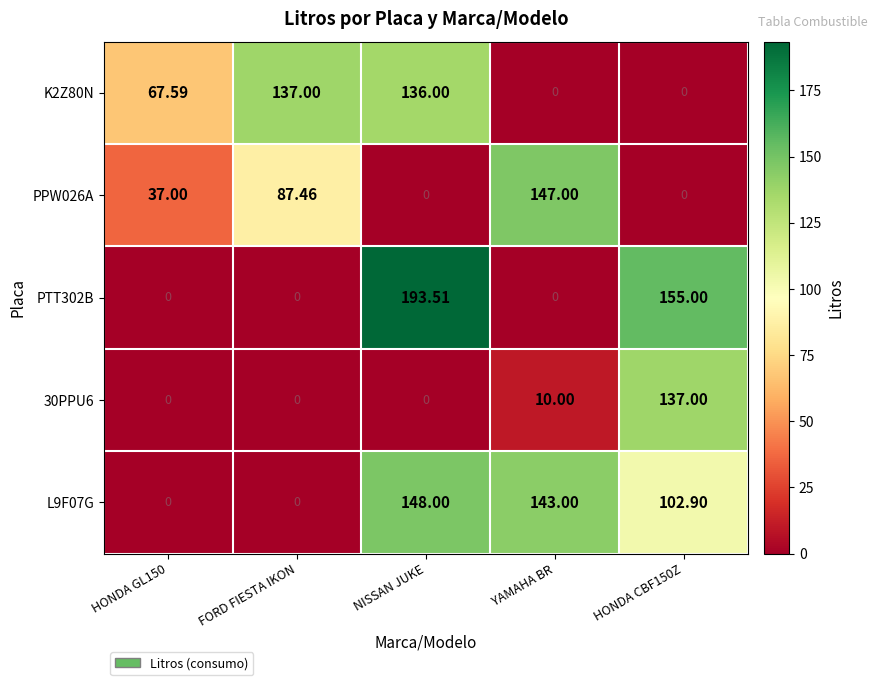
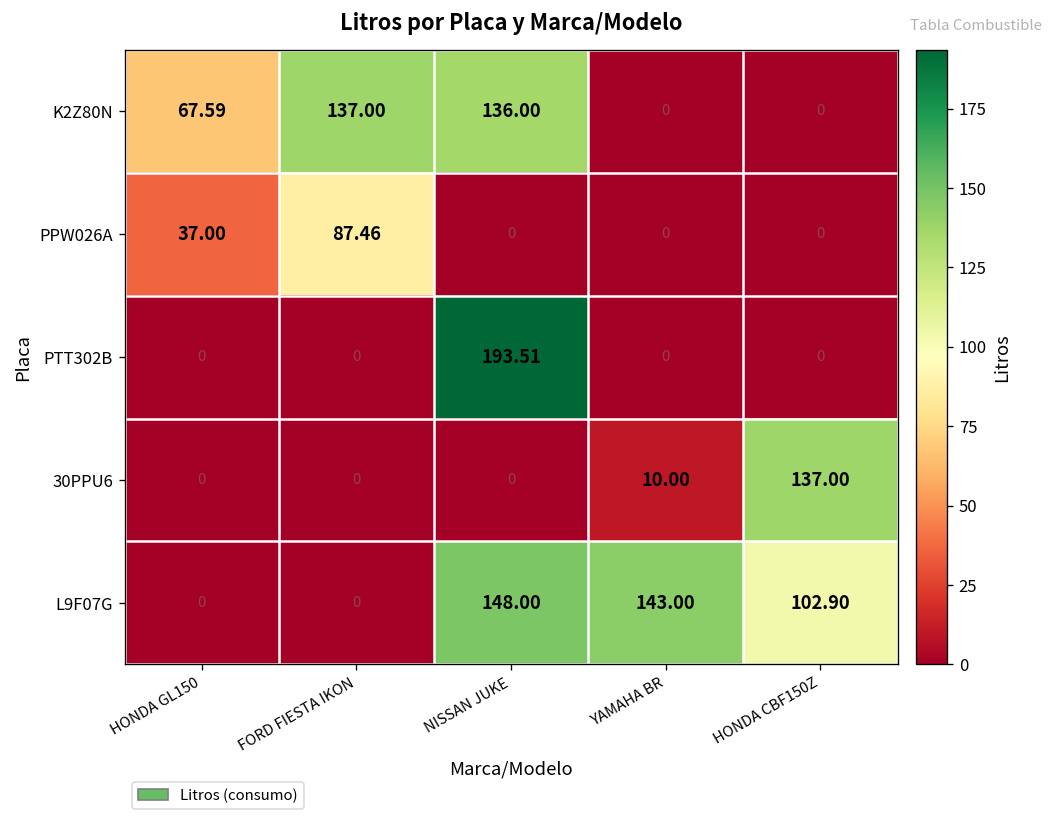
  {
    "K2Z80N": {
      "HONDA GL150": 67.59,
      "FORD FIESTA IKON": 137.00,
      "NISSAN JUKE": 136.00,
      "YAMAHA BR": 0,
      "HONDA CBF150Z": 0
    },
    "PPW026A": {
      "HONDA GL150": 37.00,
      "FORD FIESTA IKON": 87.46,
      "NISSAN JUKE": 0,
-     "YAMAHA BR": 147.00,
+     "YAMAHA BR": 0,
      "HONDA CBF150Z": 0
    },
    "PTT302B": {
      "HONDA GL150": 0,
      "FORD FIESTA IKON": 0,
      "NISSAN JUKE": 193.51,
      "YAMAHA BR": 0,
-     "HONDA CBF150Z": 155.00
+     "HONDA CBF150Z": 0
    },
    "30PPU6": {
      "HONDA GL150": 0,
      "FORD FIESTA IKON": 0,
      "NISSAN JUKE": 0,
      "YAMAHA BR": 10.00,
      "HONDA CBF150Z": 137.00
    },
    "L9F07G": {
      "HONDA GL150": 0,
      "FORD FIESTA IKON": 0,
      "NISSAN JUKE": 148.00,
      "YAMAHA BR": 143.00,
      "HONDA CBF150Z": 102.90
    }
  }
